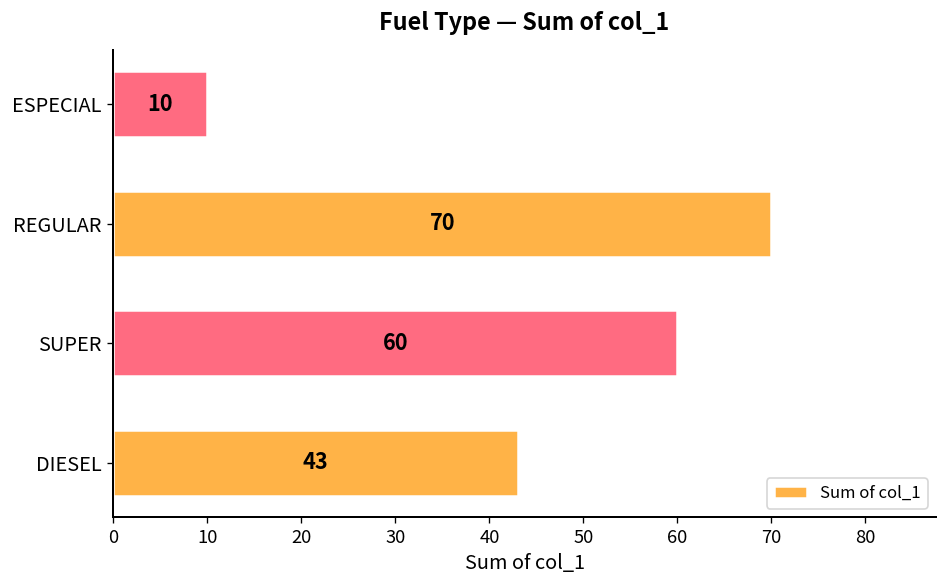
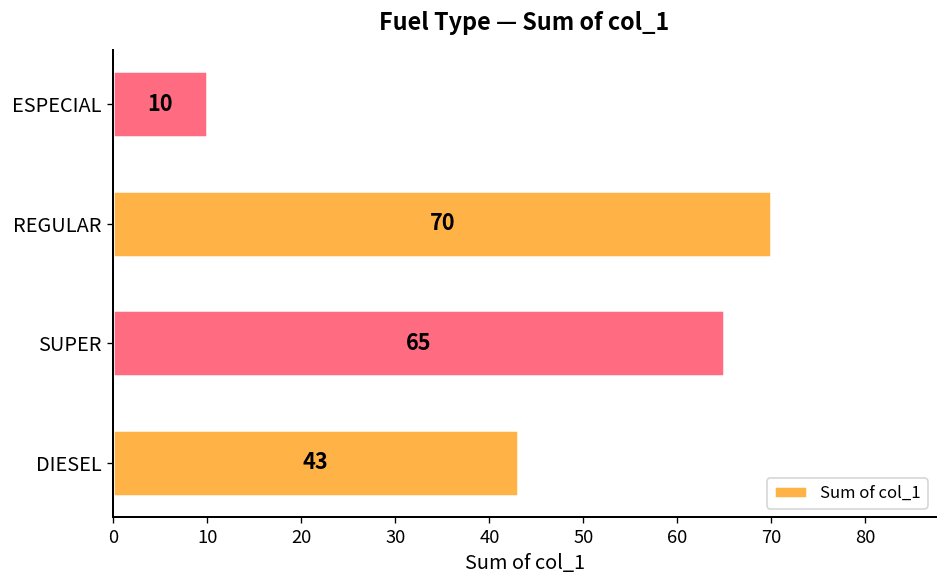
  {
    "ESPECIAL": 10,
    "REGULAR": 70,
-   "SUPER": 60,
+   "SUPER": 65,
    "DIESEL": 43
  }
